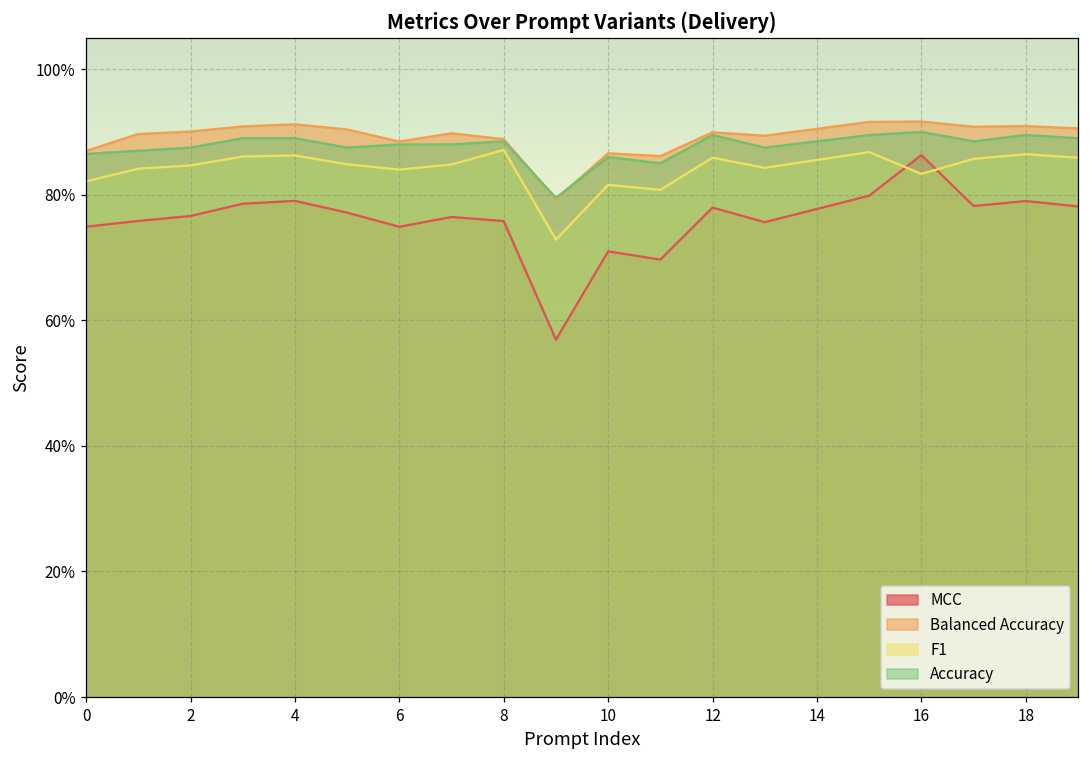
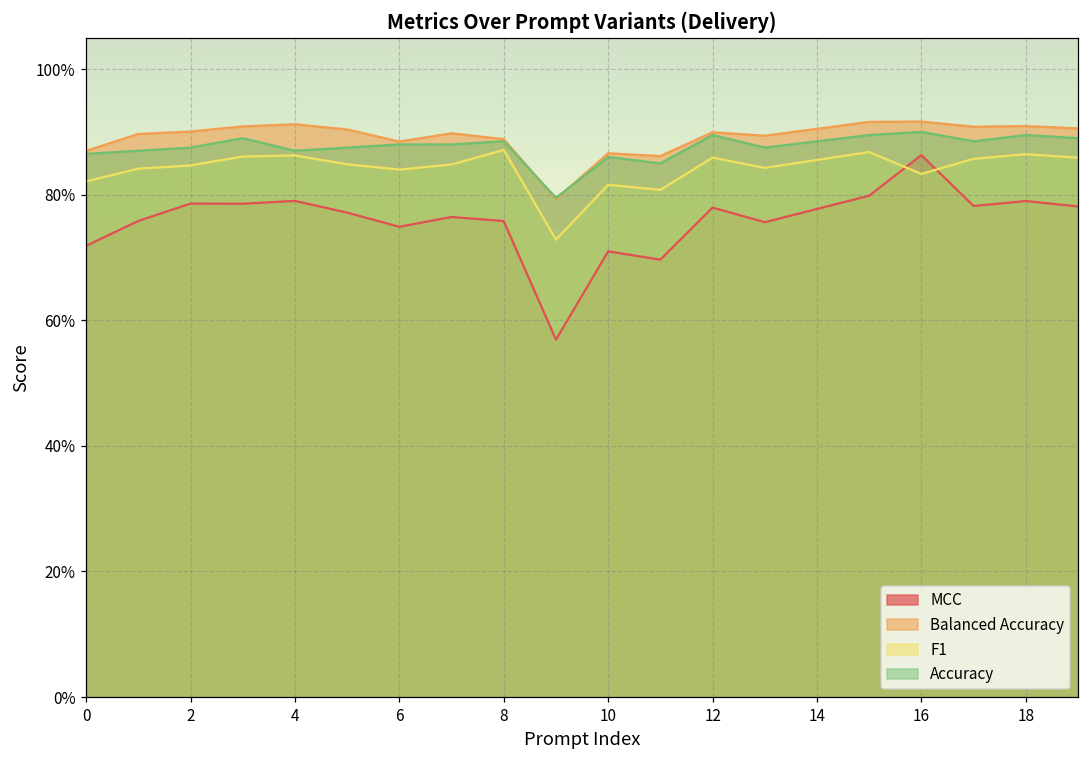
  {
    "MCC": {
-     "0": "75%",
-     "2": "77%",
+     "0": "72%",
+     "2": "79%",
      "4": "79%",
      "6": "75%",
      "8": "76%",
      "10": "71%",
      "12": "78%",
      "14": "78%",
      "16": "86%",
      "18": "79%"
    },
    "Balanced Accuracy": {
      "0": "87%",
      "2": "90%",
      "4": "91%",
      "6": "88%",
      "10": "87%",
      "12": "90%",
      "14": "90%",
      "16": "92%",
      "18": "91%"
    },
    "F1": {
      "0": "82%",
      "2": "85%",
      "4": "86%",
      "6": "84%",
      "8": "87%",
      "10": "82%",
      "12": "86%",
      "14": "86%",
      "16": "83%",
      "18": "86%"
    },
    "Accuracy": {
      "0": "87%",
      "2": "88%",
-     "4": "89%",
+     "4": "87%",
      "6": "88%",
      "10": "86%",
      "12": "90%",
      "14": "89%",
      "16": "90%",
      "18": "90%"
    }
  }
